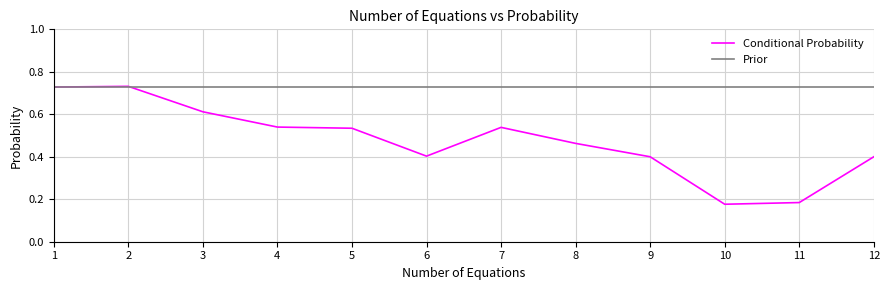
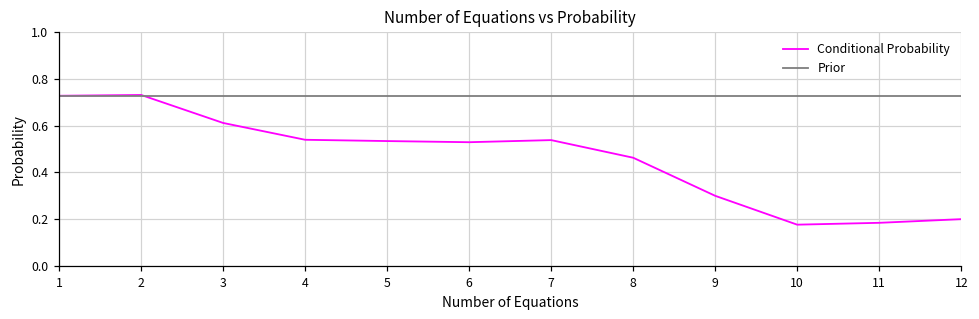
  {
    "Conditional Probability": {
      "3": 0.61,
      "4": 0.54,
      "5": 0.53,
-     "6": 0.40,
+     "6": 0.53,
      "7": 0.54,
      "8": 0.46,
-     "9": 0.4,
+     "9": 0.3,
      "10": 0.18,
      "11": 0.18,
-     "12": 0.4
+     "12": 0.2
    },
    "Prior": {
      "3": 0.73,
      "4": 0.73,
      "5": 0.73,
      "6": 0.73,
      "7": 0.73,
      "8": 0.73,
      "9": 0.73,
      "10": 0.73,
      "11": 0.73,
      "12": 0.73
    }
  }
